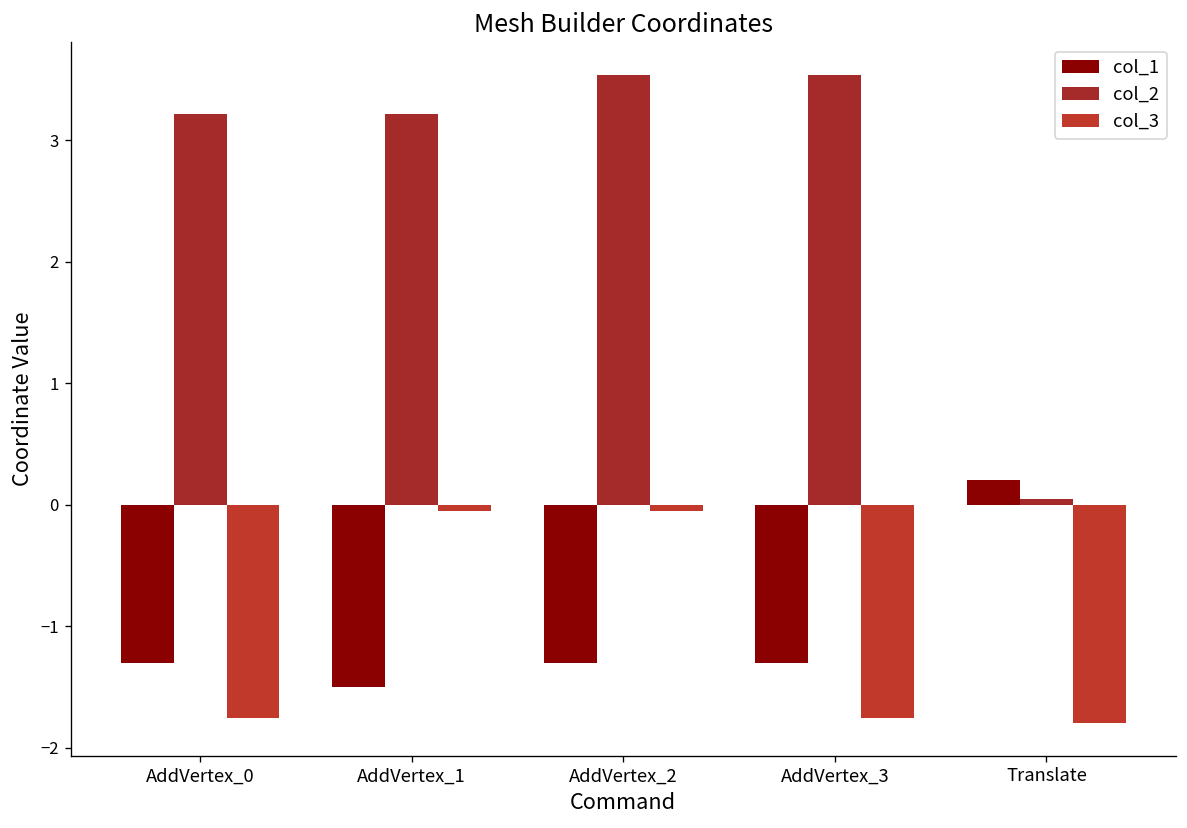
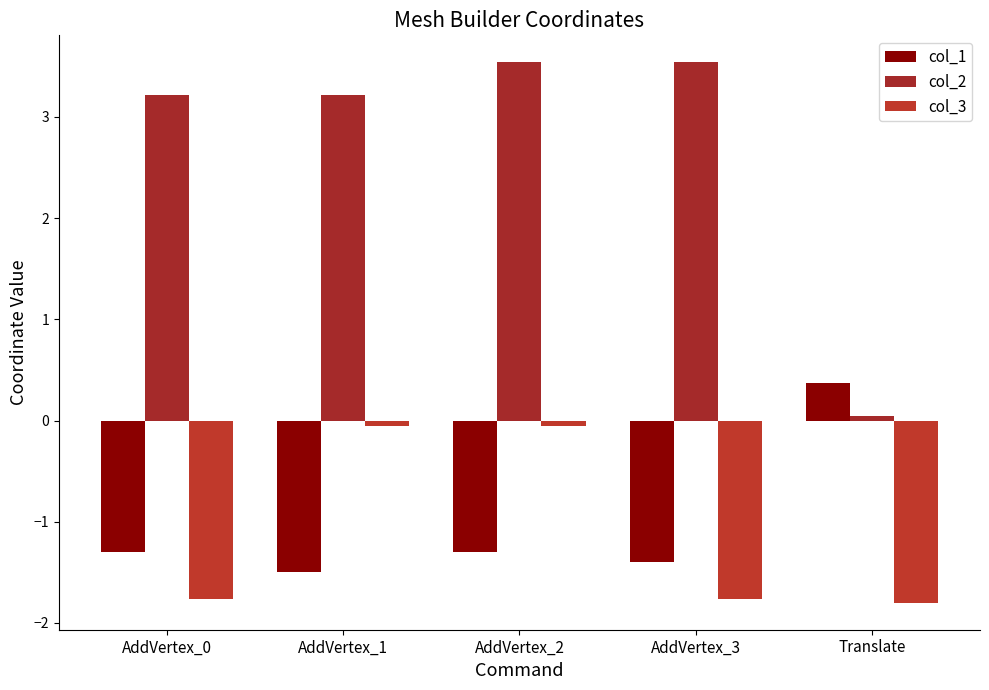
  {
    "col_1": {
      "AddVertex_0": -1.30,
      "AddVertex_1": -1.50,
      "AddVertex_2": -1.30,
-     "AddVertex_3": -1.3,
-     "Translate": 0.21
+     "AddVertex_3": -1.4,
+     "Translate": 0.37
    }
  }
